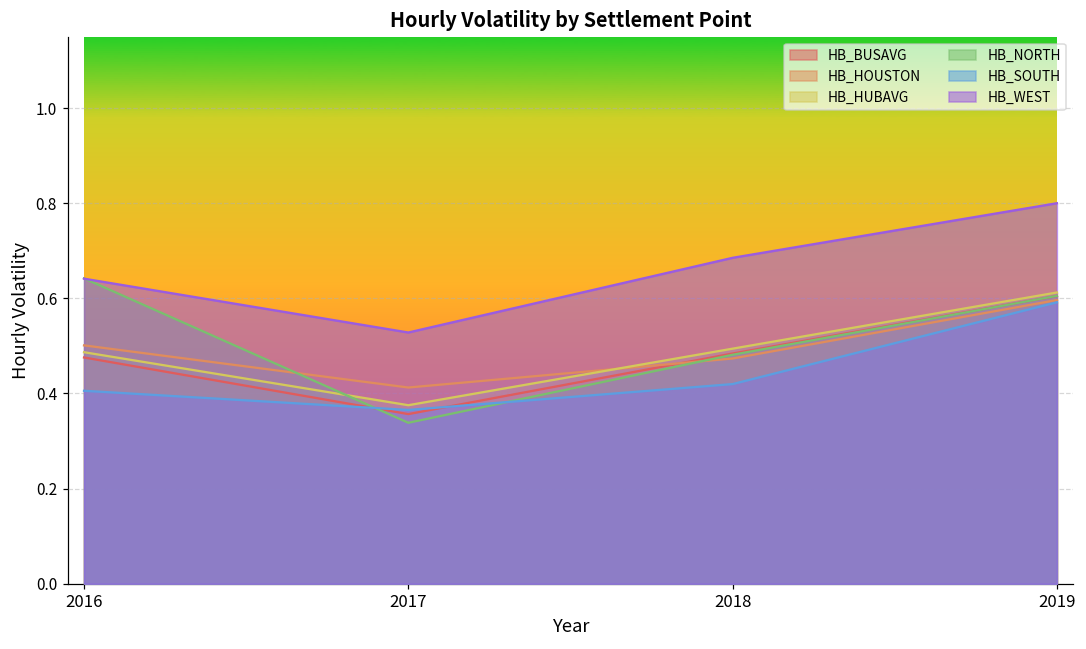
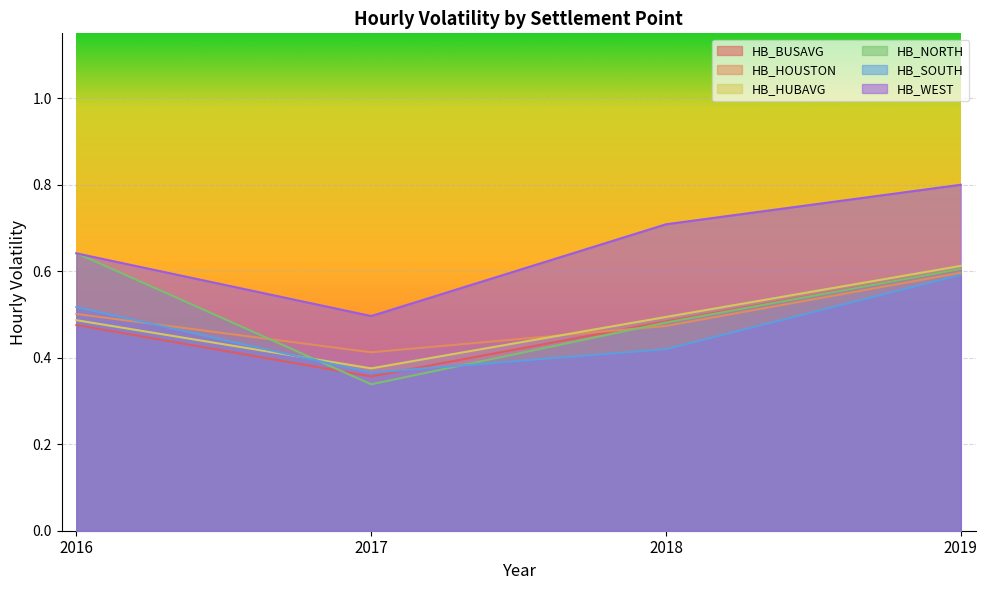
  {
    "HB_NORTH": {
      "2017": 0.34
    },
    "HB_SOUTH": {
-     "2016": 0.41,
+     "2016": 0.52,
      "2017": 0.37,
      "2018": 0.42
    },
    "HB_WEST": {
-     "2017": 0.53,
-     "2018": 0.69,
+     "2017": 0.50,
+     "2018": 0.71,
      "2019": 0.80
    }
  }
